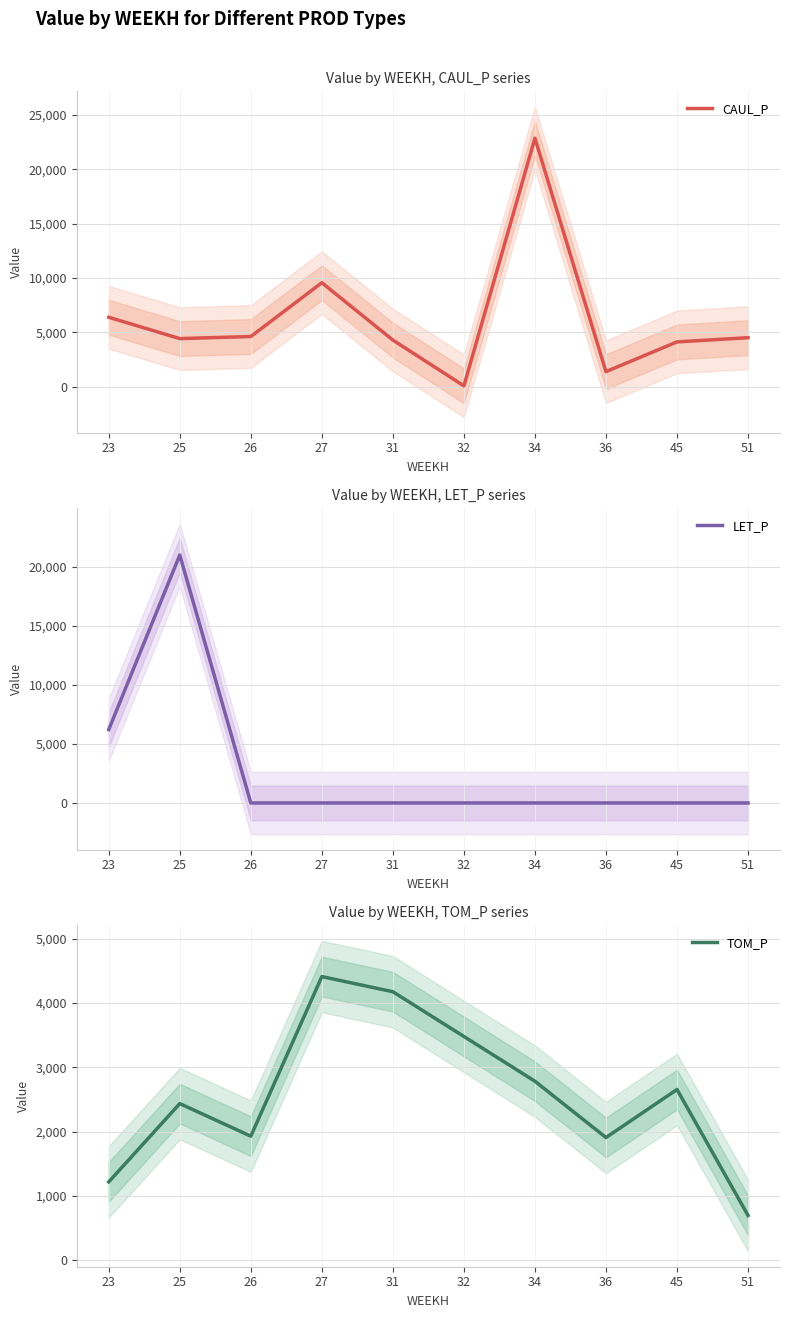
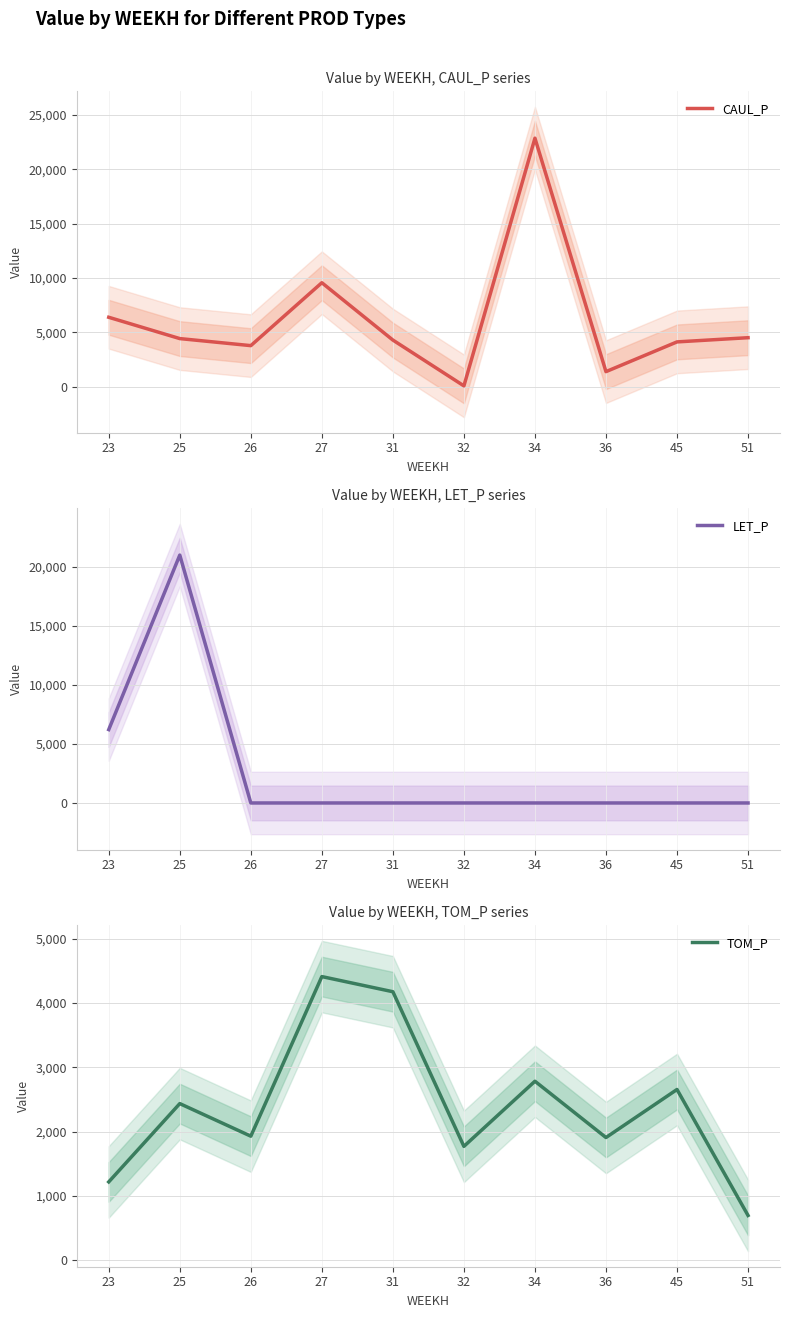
  {
    "Value by WEEKH, CAUL_P series": {
      "CAUL_P": {
        "23": "6,400",
        "25": "4,400",
-       "26": "4,600",
+       "26": "3,800",
        "27": "9,600",
        "31": "4,300",
        "32": "100",
        "34": "22,900",
        "36": "1,400",
        "45": "4,100",
        "51": "4,500"
      }
    },
    "Value by WEEKH, LET_P series": {
      "LET_P": {
        "23": "6,200",
        "25": "21,000",
        "26": "0",
        "27": "0",
        "31": "0",
        "32": "0",
        "34": "0",
        "36": "0",
        "45": "0",
        "51": "0"
      }
    },
    "Value by WEEKH, TOM_P series": {
      "TOM_P": {
        "23": "1,200",
        "25": "2,400",
        "26": "1,900",
        "27": "4,400",
        "31": "4,200",
-       "32": "3,500",
+       "32": "1,800",
        "34": "2,800",
        "36": "1,900",
        "45": "2,700",
        "51": "700"
      }
    }
  }
